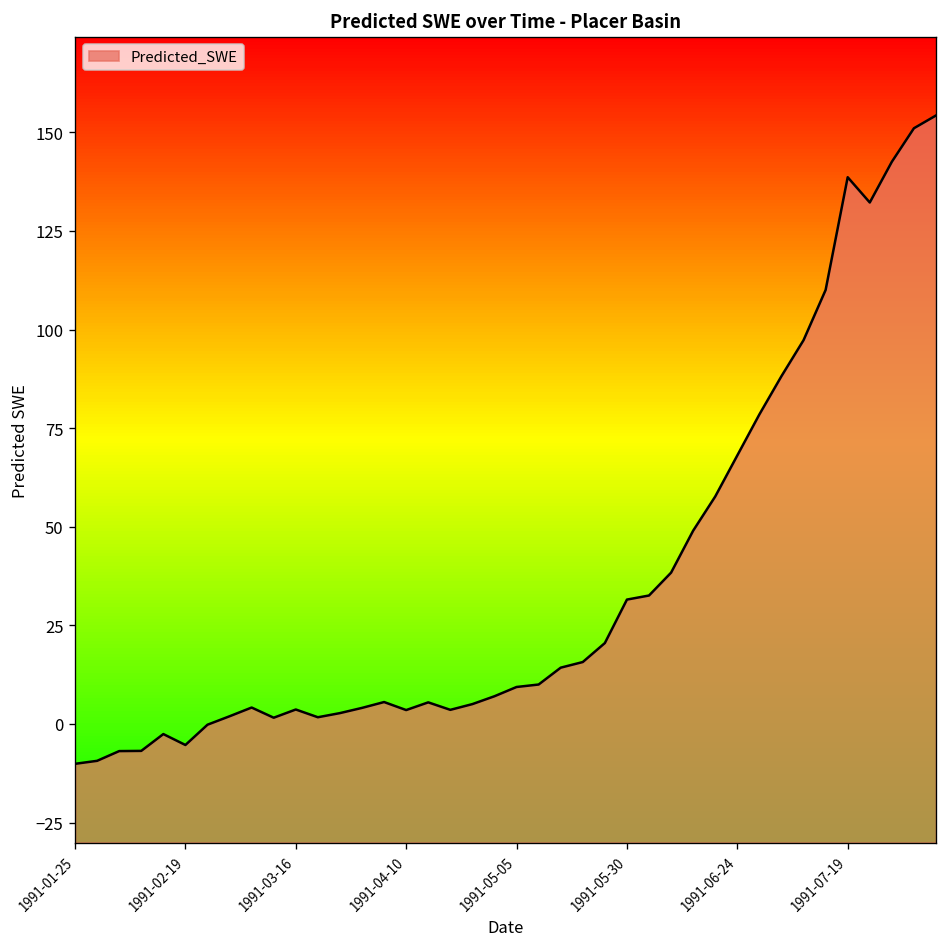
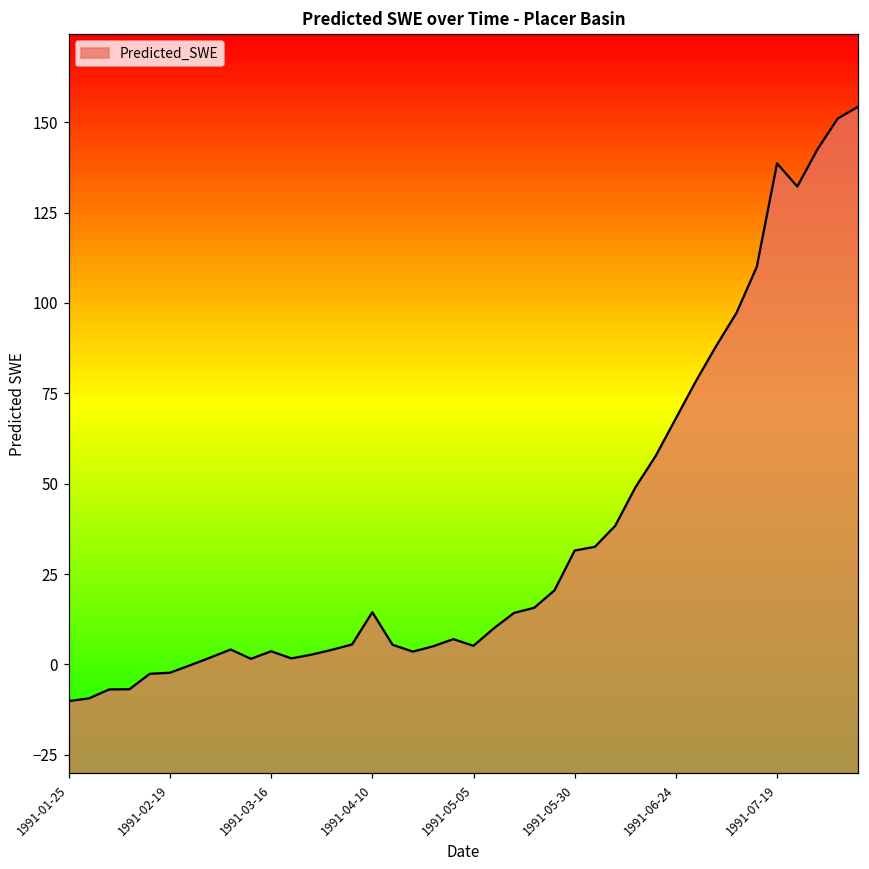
  {
    "1991-01-25": -10,
-   "1991-02-19": -5,
+   "1991-02-19": -2,
    "1991-03-16": 4,
-   "1991-04-10": 4,
-   "1991-05-05": 9,
+   "1991-04-10": 14,
+   "1991-05-05": 5,
    "1991-05-30": 32,
    "1991-06-24": 68,
    "1991-07-19": 139
  }
